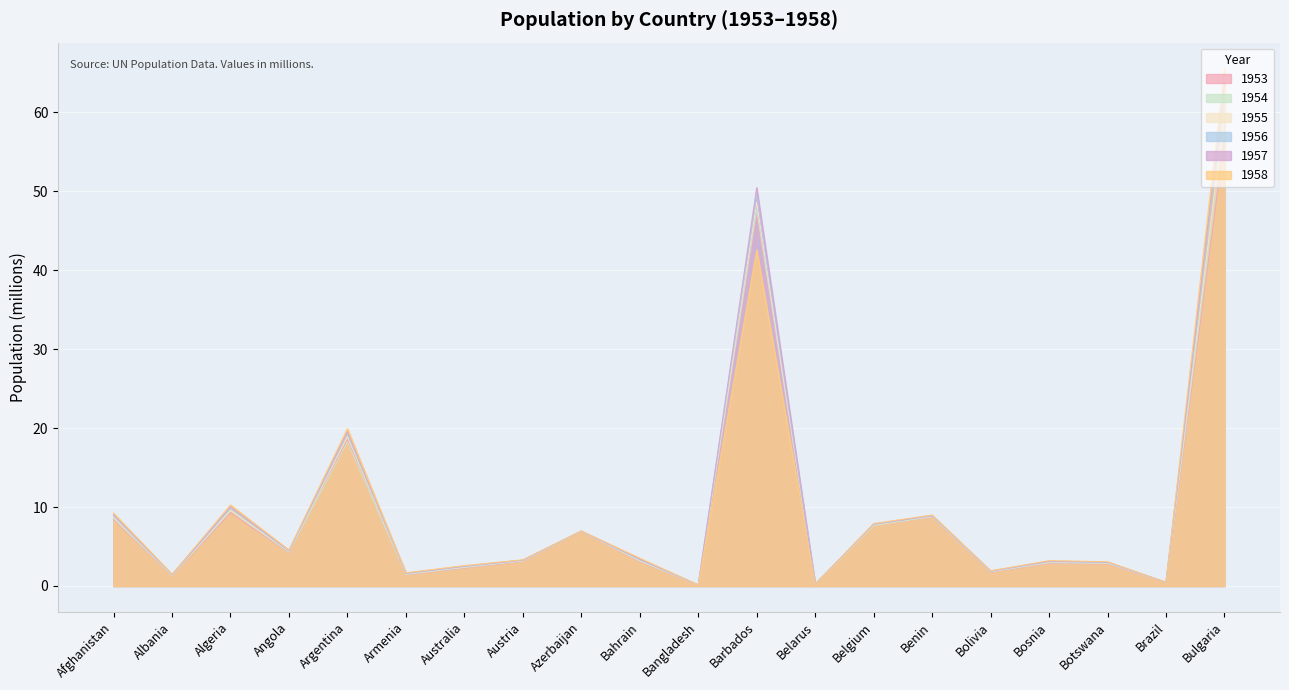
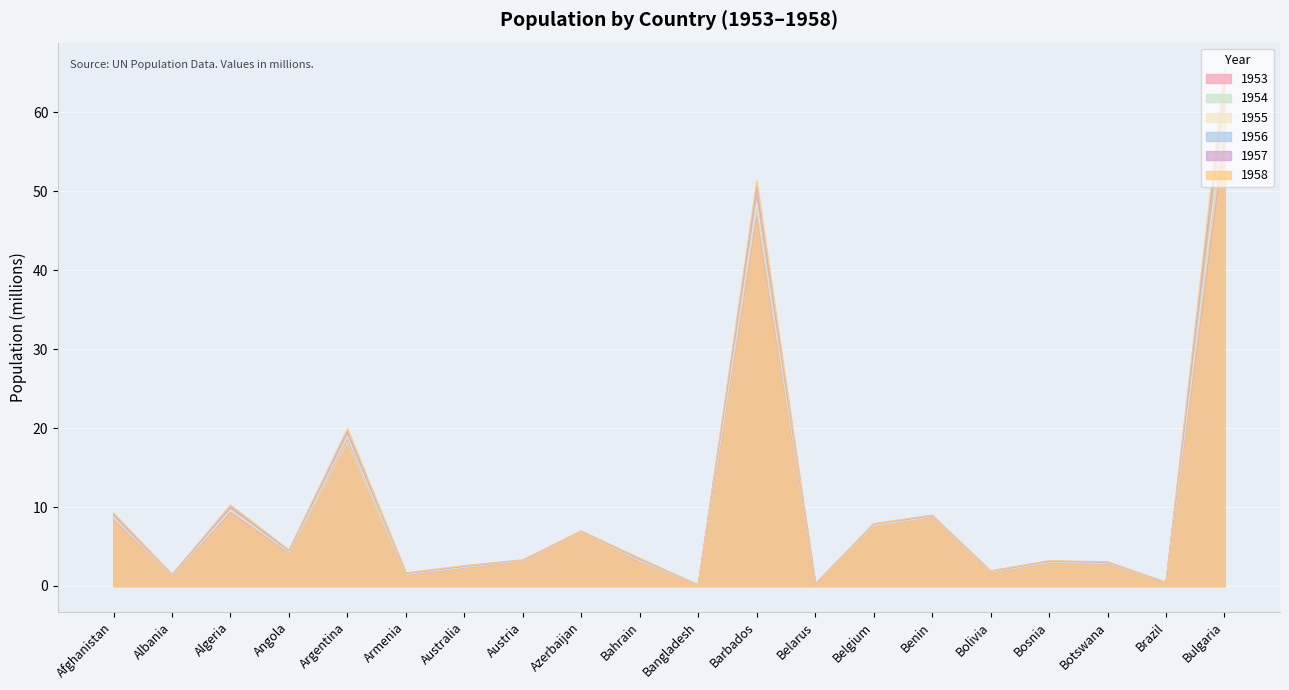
  {
    "1958": {
      "Argentina": 20,
-     "Barbados": 43
+     "Barbados": 51
    }
  }
